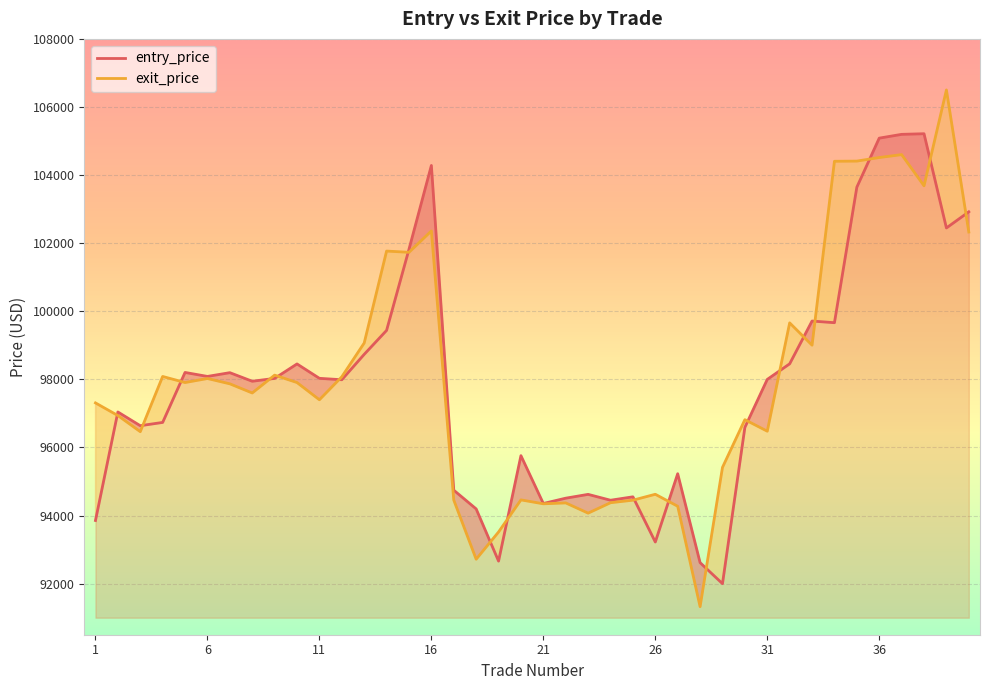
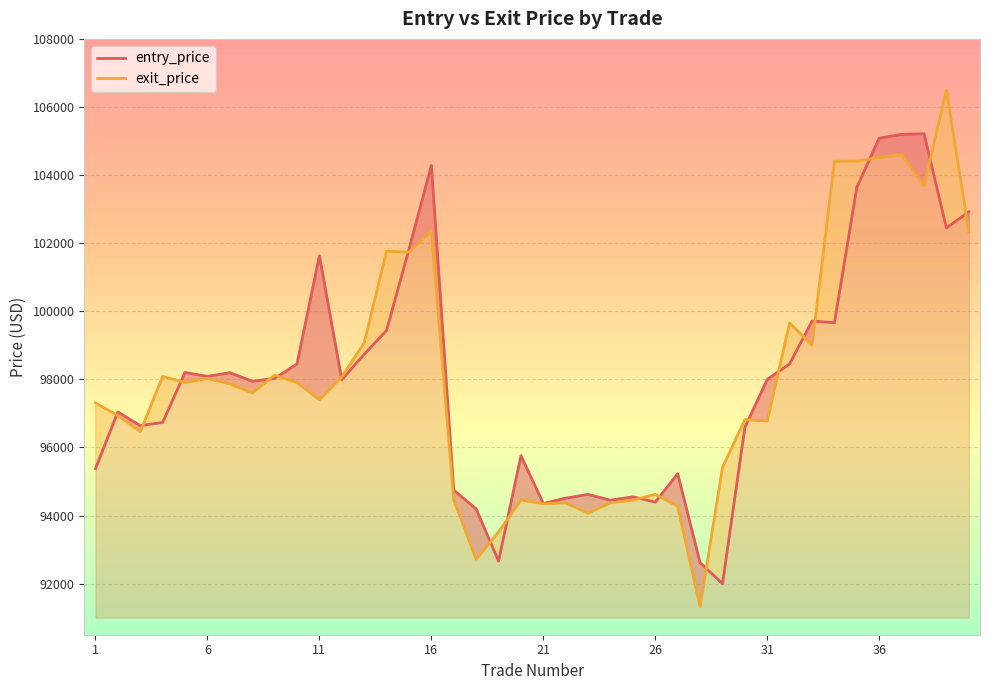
  {
    "entry_price": {
-     "1": 93900,
-     "11": 98000,
+     "1": 95400,
+     "11": 101600,
      "16": 104300,
-     "26": 93200,
+     "26": 94400,
      "31": 98000,
      "36": 105100
    },
    "exit_price": {
      "1": 97300,
      "11": 97400,
      "16": 102400,
      "26": 94600,
-     "31": 96500,
+     "31": 96800,
      "36": 104500
    }
  }
